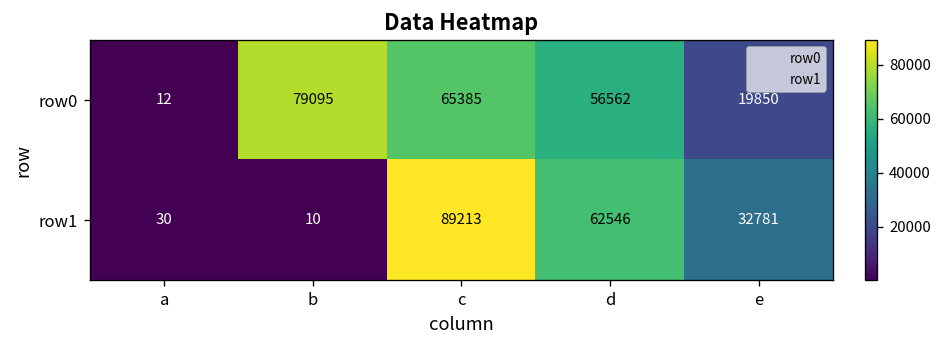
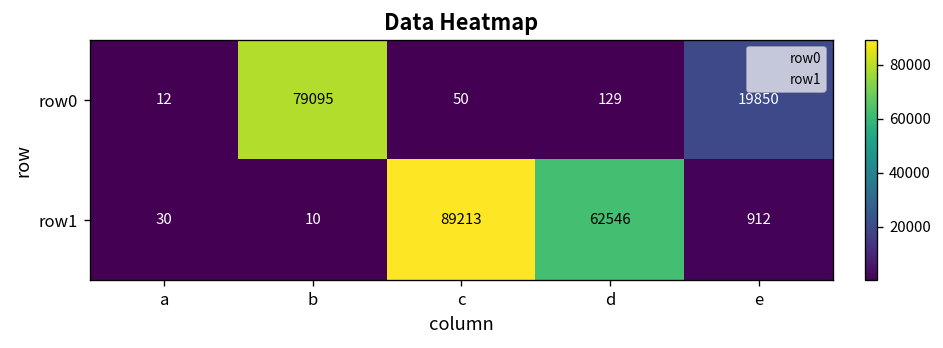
  {
    "row0": {
      "a": 12,
      "b": 79095,
-     "c": 65385,
-     "d": 56562,
+     "c": 50,
+     "d": 129,
      "e": 19850
    },
    "row1": {
      "a": 30,
      "b": 10,
      "c": 89213,
      "d": 62546,
-     "e": 32781
+     "e": 912
    }
  }
